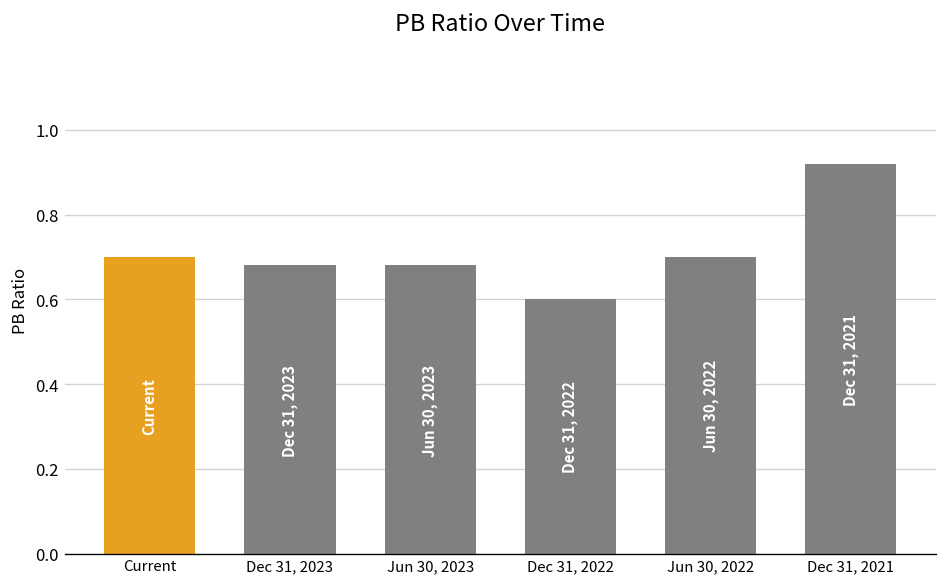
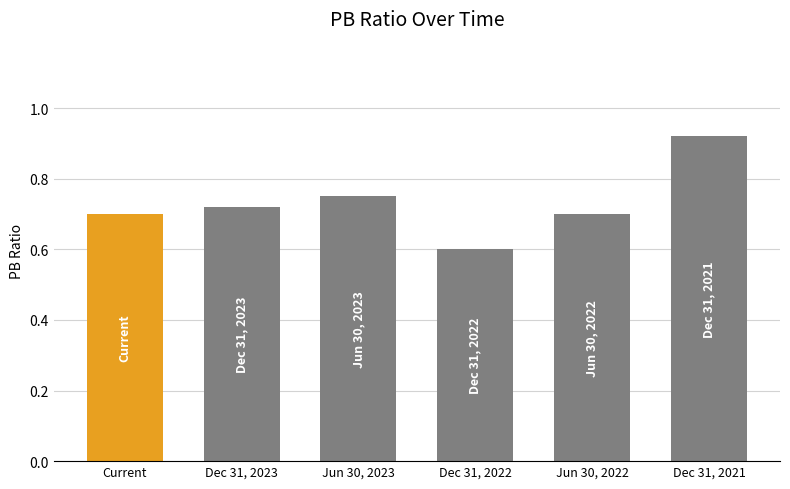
  {
    "Current": 0.70,
-   "Dec 31, 2023": 0.68,
-   "Jun 30, 2023": 0.68
+   "Dec 31, 2023": 0.72,
+   "Jun 30, 2023": 0.75
  }
